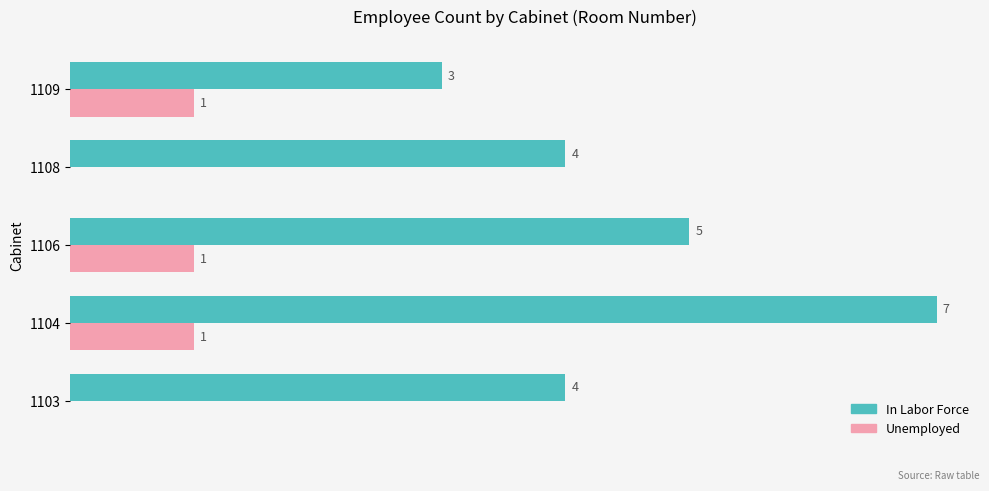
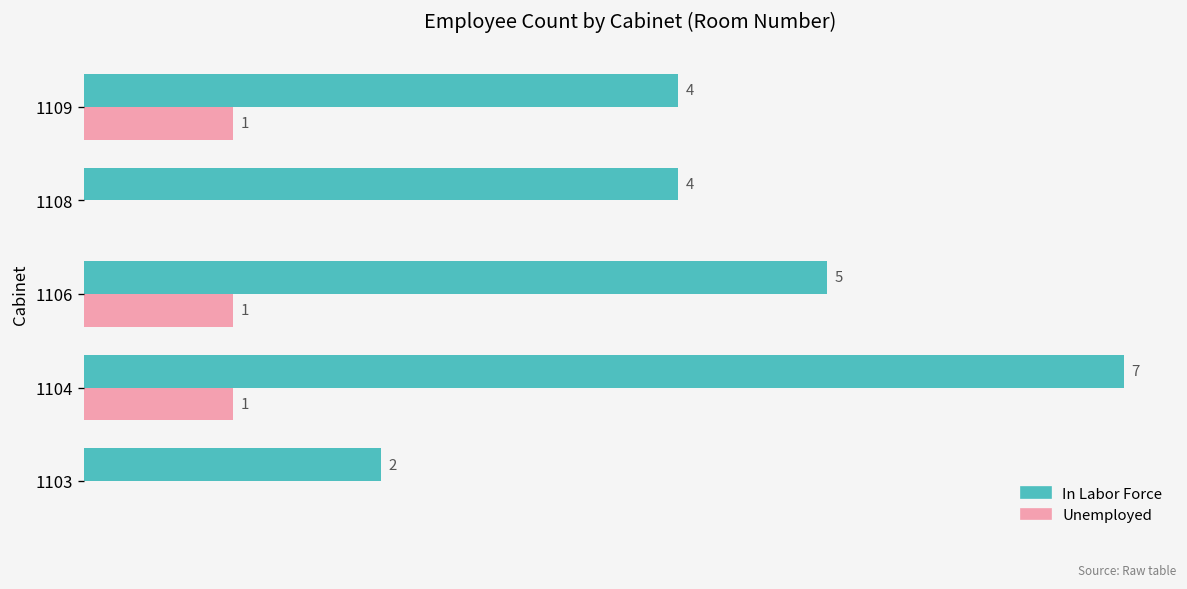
  {
    "In Labor Force": {
-     "1109": 3,
+     "1109": 4,
      "1108": 4,
      "1106": 5,
      "1104": 7,
-     "1103": 4
+     "1103": 2
    },
    "Unemployed": {
      "1109": 1,
      "1106": 1,
      "1104": 1
    }
  }
